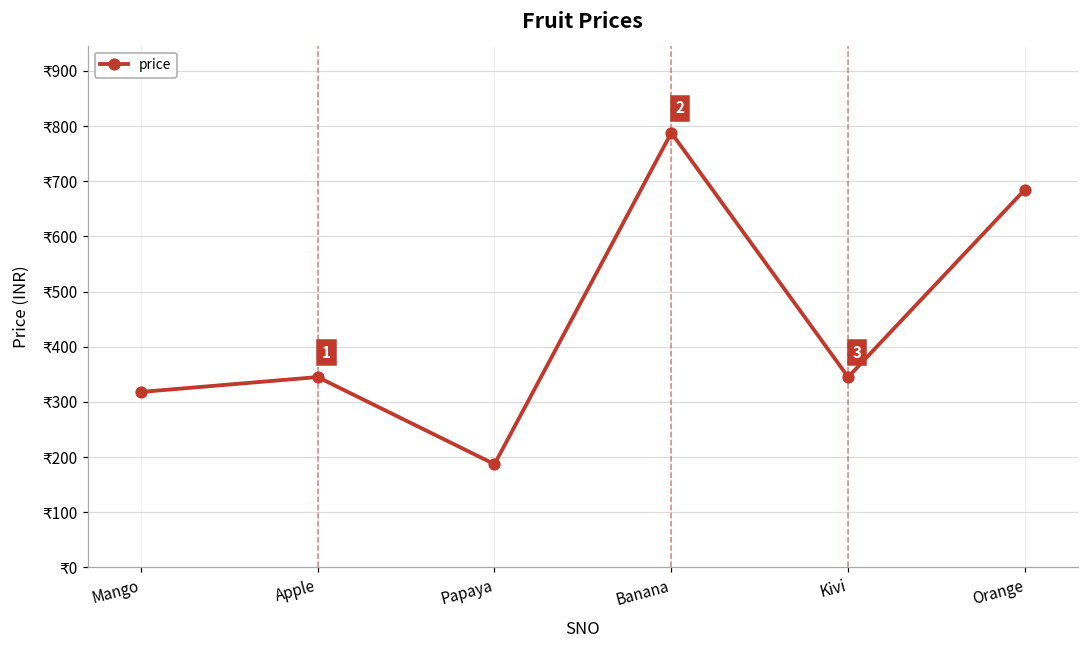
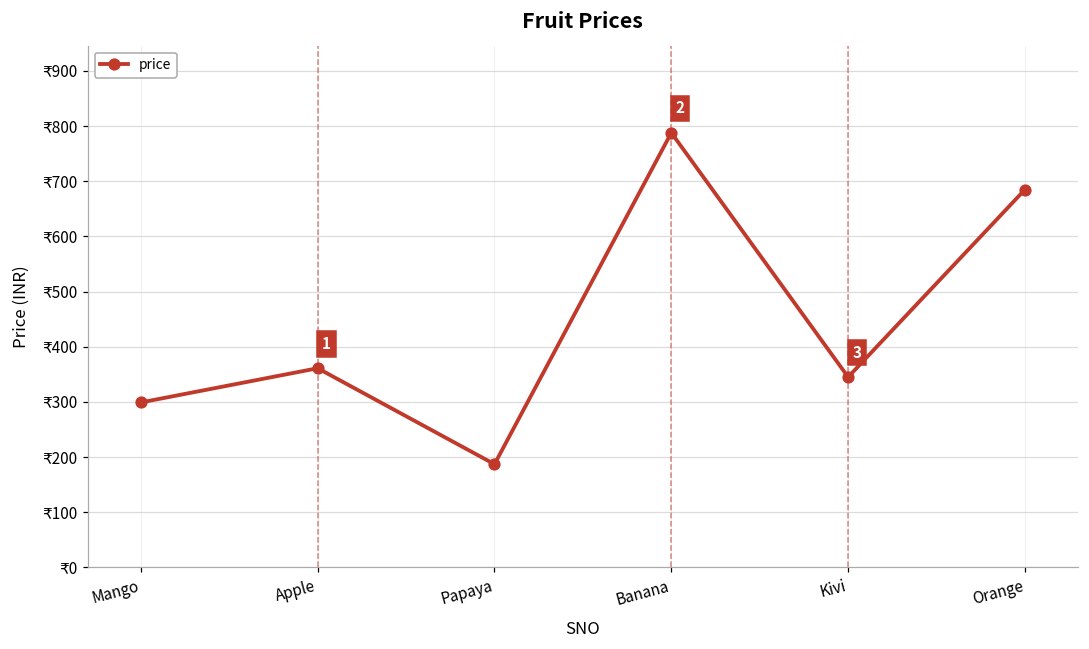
  {
-   "Mango": "₹320",
-   "Apple": "₹350",
+   "Mango": "₹300",
+   "Apple": "₹360",
    "Papaya": "₹190",
    "Orange": "₹690"
  }
